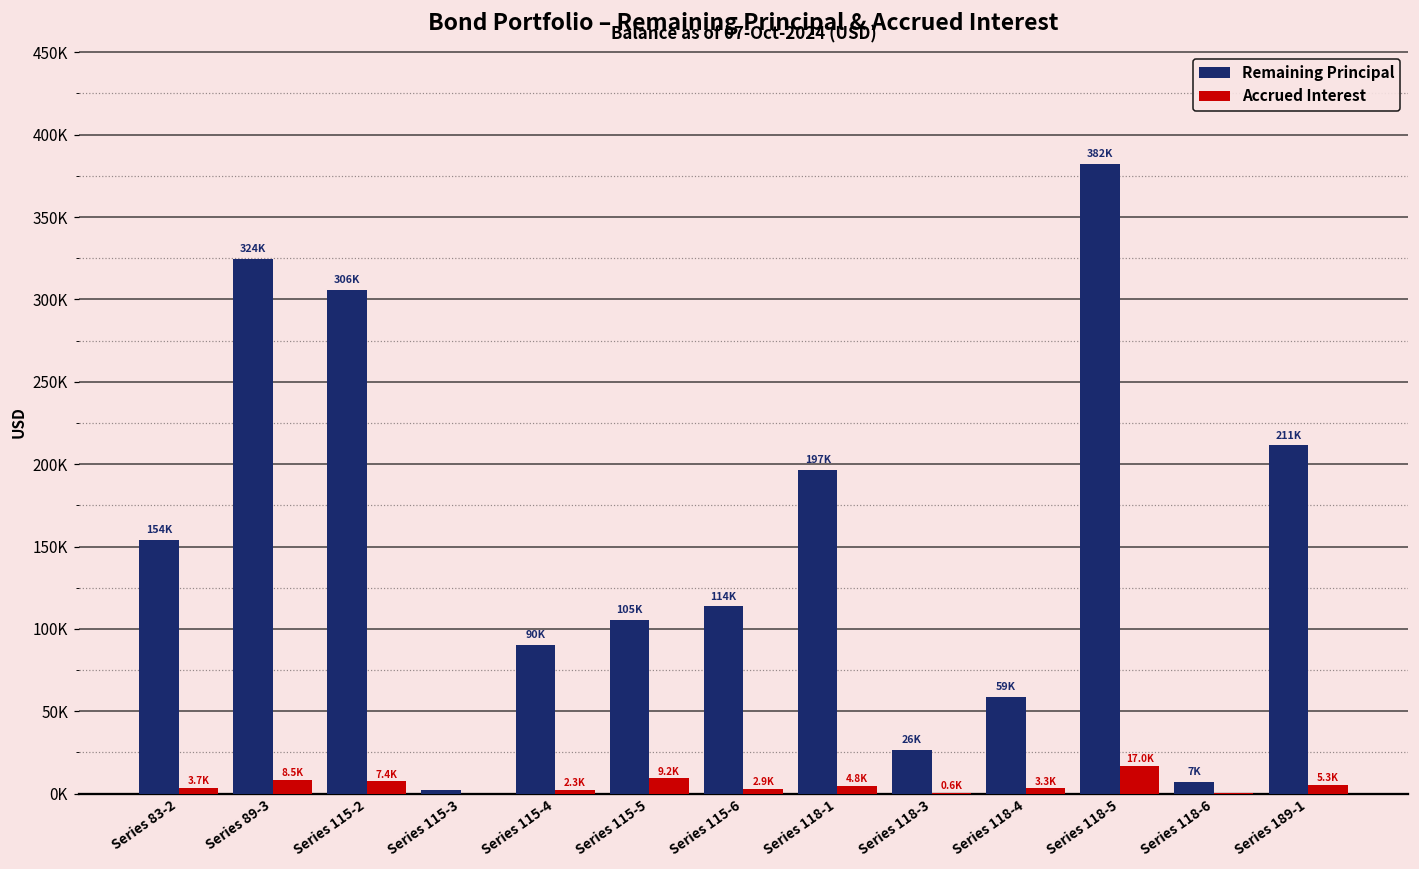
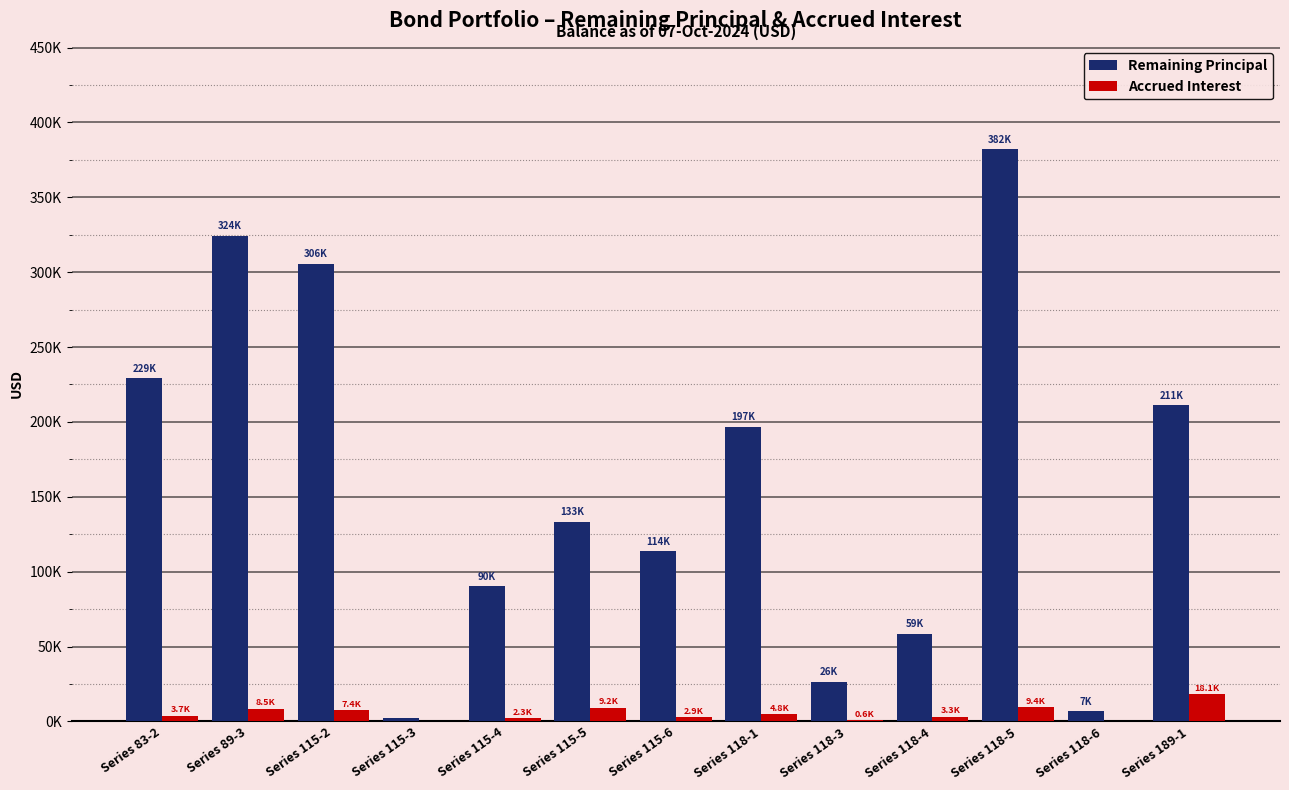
  {
    "Remaining Principal": {
-     "Series 83-2": "154K",
+     "Series 83-2": "229K",
      "Series 89-3": "324K",
      "Series 115-2": "306K",
      "Series 115-4": "90K",
-     "Series 115-5": "105K",
+     "Series 115-5": "133K",
      "Series 115-6": "114K",
      "Series 118-1": "197K",
      "Series 118-3": "26K",
      "Series 118-4": "59K",
      "Series 118-5": "382K",
      "Series 118-6": "7K",
      "Series 189-1": "211K"
    },
    "Accrued Interest": {
      "Series 83-2": "3.7K",
      "Series 89-3": "8.5K",
      "Series 115-2": "7.4K",
      "Series 115-4": "2.3K",
      "Series 115-5": "9.2K",
      "Series 115-6": "2.9K",
      "Series 118-1": "4.8K",
      "Series 118-3": "0.6K",
      "Series 118-4": "3.3K",
-     "Series 118-5": "17.0K",
-     "Series 189-1": "5.3K"
+     "Series 118-5": "9.4K",
+     "Series 189-1": "18.1K"
    }
  }
